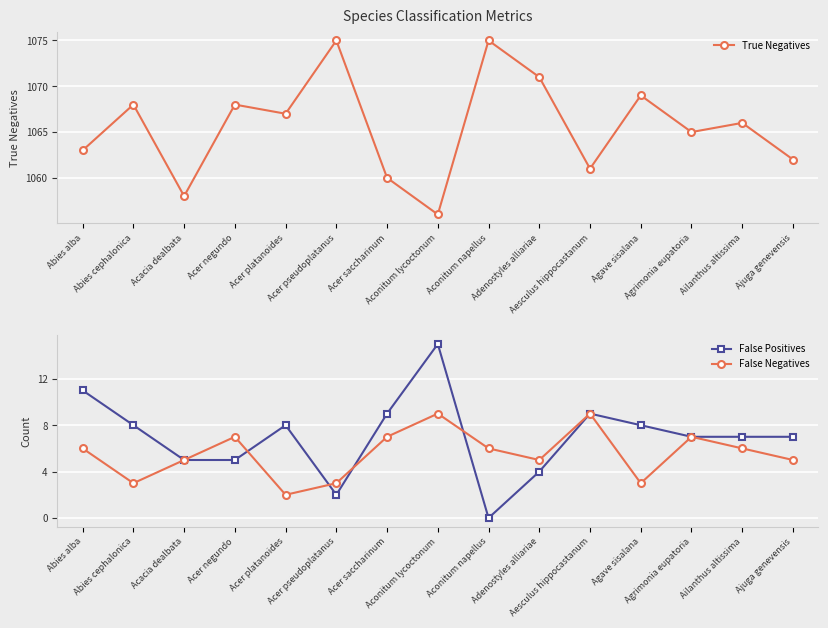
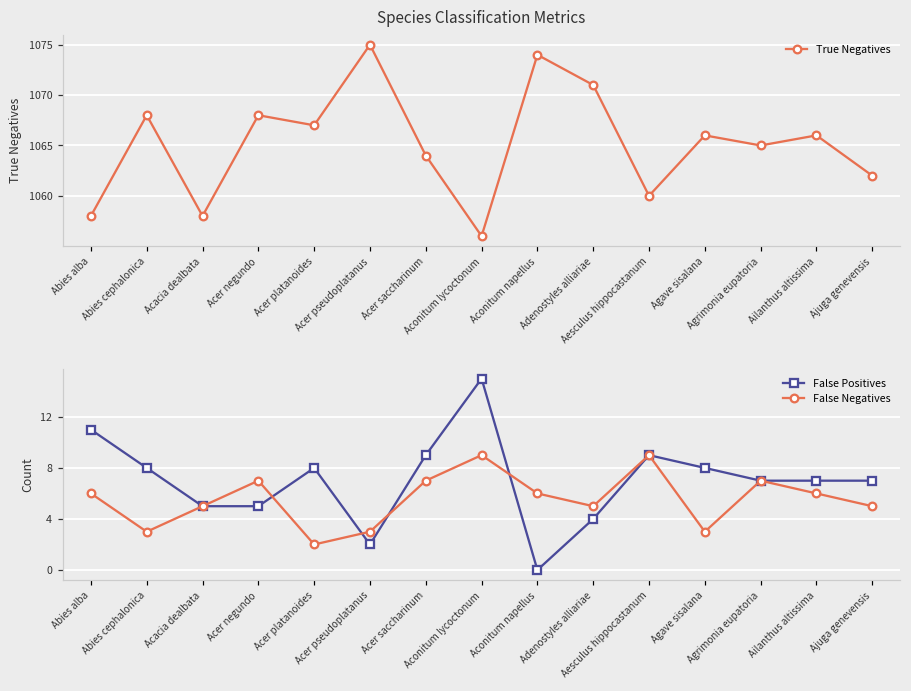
  {
    "Species Classification Metrics": {
-     "Abies alba": 1063,
+     "Abies alba": 1058,
      "Abies cephalonica": 1068,
      "Acacia dealbata": 1058,
      "Acer negundo": 1068,
      "Acer platanoides": 1067,
      "Acer pseudoplatanus": 1075,
-     "Acer saccharinum": 1060,
+     "Acer saccharinum": 1064,
      "Aconitum lycoctonum": 1056,
-     "Aconitum napellus": 1075,
+     "Aconitum napellus": 1074,
      "Adenostyles alliariae": 1071,
-     "Aesculus hippocastanum": 1061,
-     "Agave sisalana": 1069,
+     "Aesculus hippocastanum": 1060,
+     "Agave sisalana": 1066,
      "Agrimonia eupatoria": 1065,
      "Ailanthus altissima": 1066,
      "Ajuga genevensis": 1062
    }
  }
